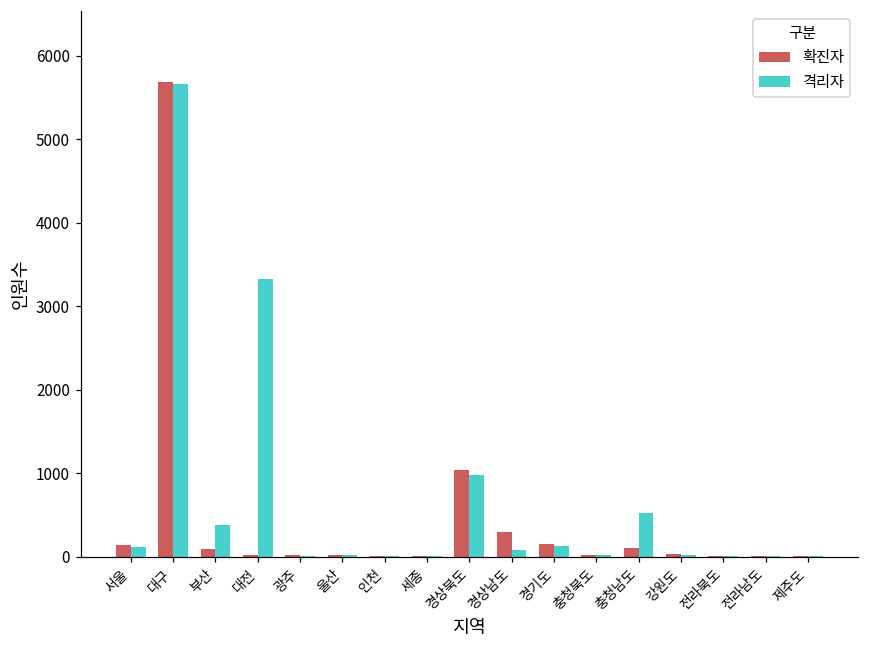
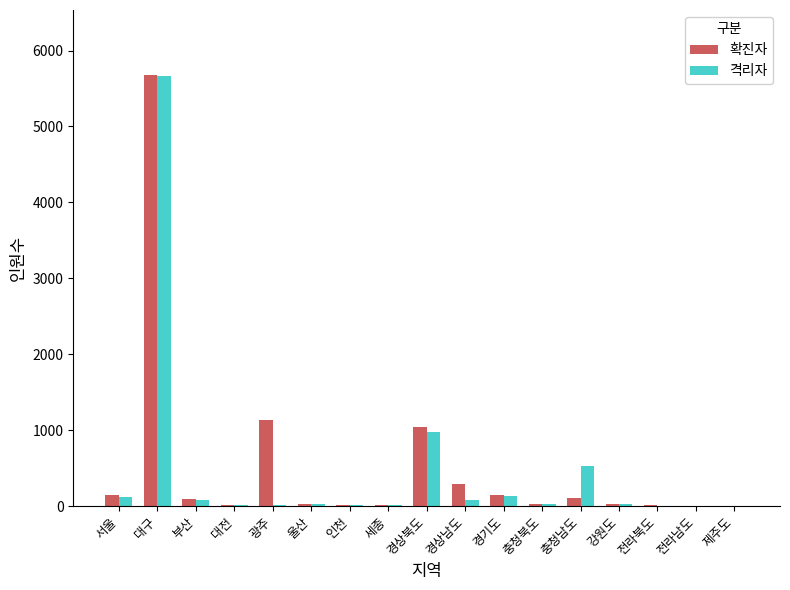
  {
    "확진자": {
      "서울": 100,
      "대구": 5700,
      "부산": 100,
-     "광주": 0,
+     "광주": 1100,
      "경상북도": 1000,
      "경상남도": 300,
      "경기도": 200,
      "충청남도": 100
    },
    "격리자": {
      "서울": 100,
      "대구": 5700,
-     "부산": 400,
-     "대전": 3300,
+     "부산": 100,
+     "대전": 0,
      "경상북도": 1000,
      "경상남도": 100,
      "경기도": 100,
      "충청남도": 500
    }
  }
